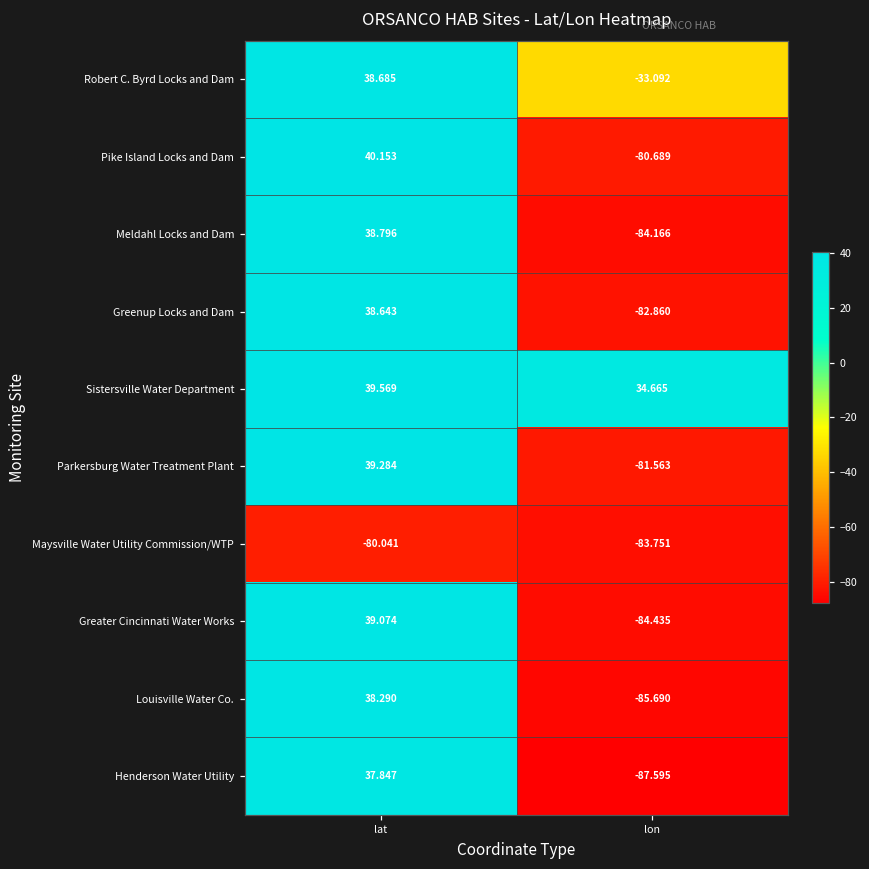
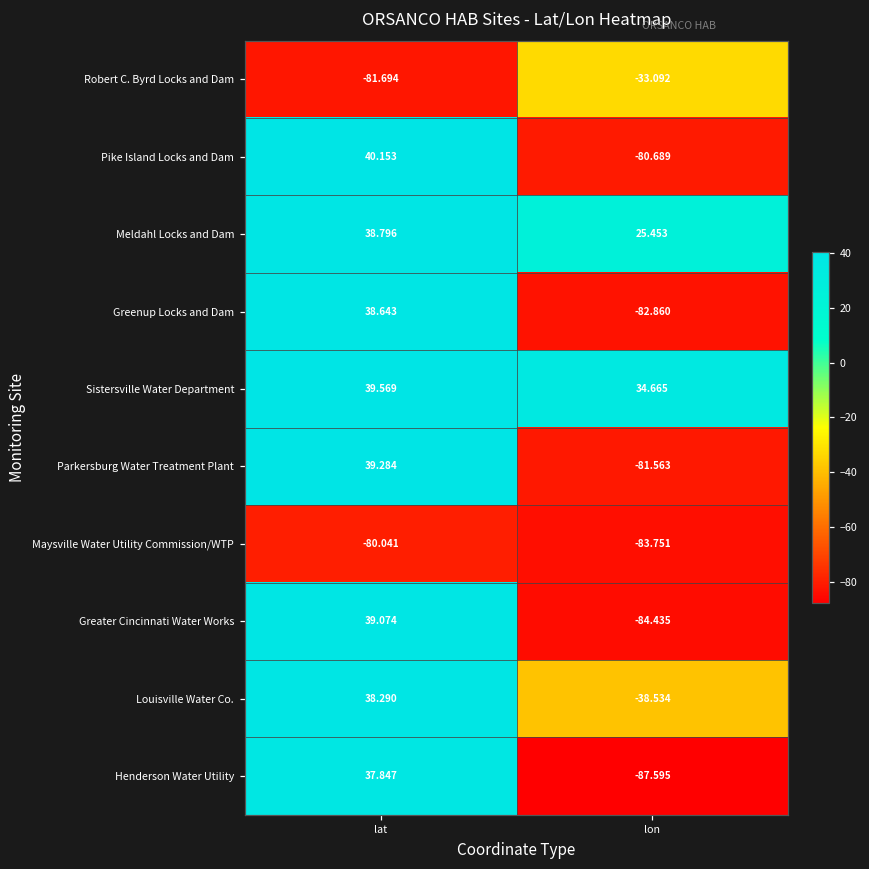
  {
    "Robert C. Byrd Locks and Dam": {
-     "lat": 38.685,
+     "lat": -81.694,
      "lon": -33.092
    },
    "Pike Island Locks and Dam": {
      "lat": 40.153,
      "lon": -80.689
    },
    "Meldahl Locks and Dam": {
      "lat": 38.796,
-     "lon": -84.166
+     "lon": 25.453
    },
    "Greenup Locks and Dam": {
      "lat": 38.643,
      "lon": -82.860
    },
    "Sistersville Water Department": {
      "lat": 39.569,
      "lon": 34.665
    },
    "Parkersburg Water Treatment Plant": {
      "lat": 39.284,
      "lon": -81.563
    },
    "Maysville Water Utility Commission/WTP": {
      "lat": -80.041,
      "lon": -83.751
    },
    "Greater Cincinnati Water Works": {
      "lat": 39.074,
      "lon": -84.435
    },
    "Louisville Water Co.": {
      "lat": 38.290,
-     "lon": -85.690
+     "lon": -38.534
    },
    "Henderson Water Utility": {
      "lat": 37.847,
      "lon": -87.595
    }
  }
